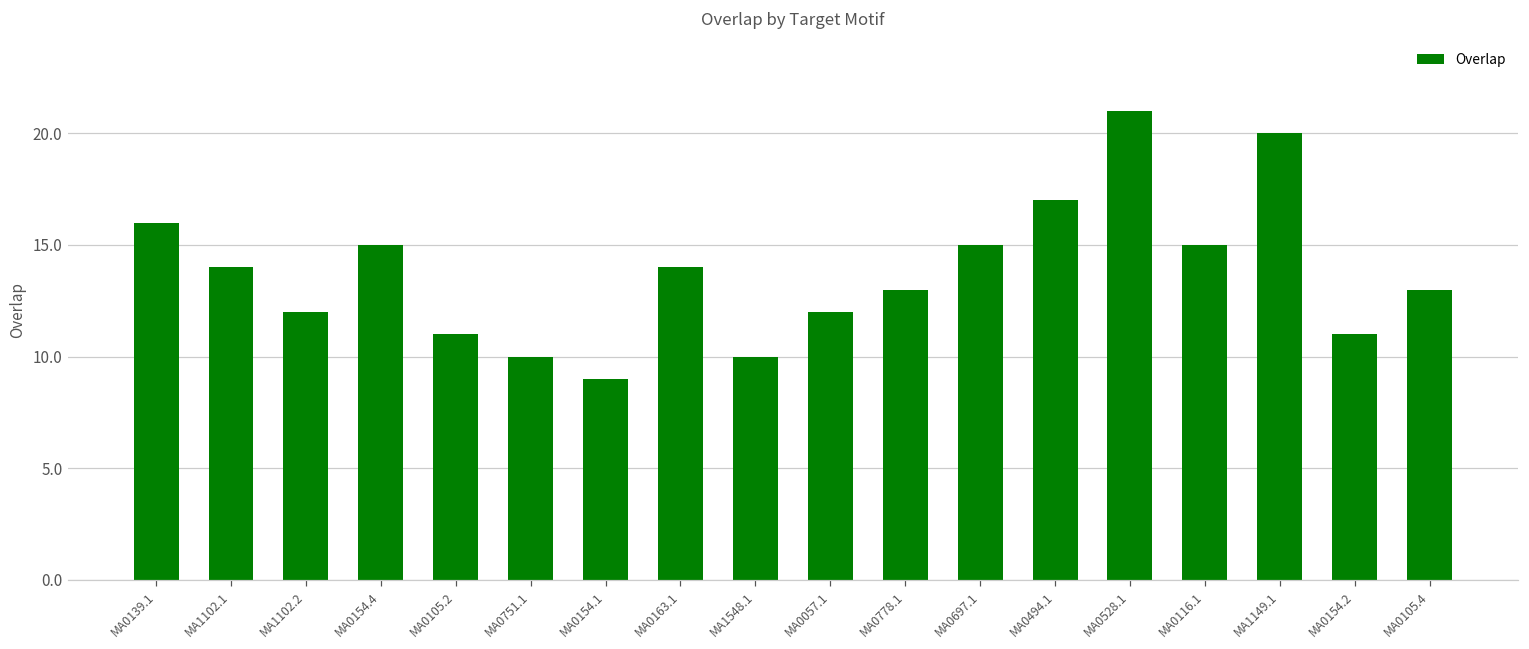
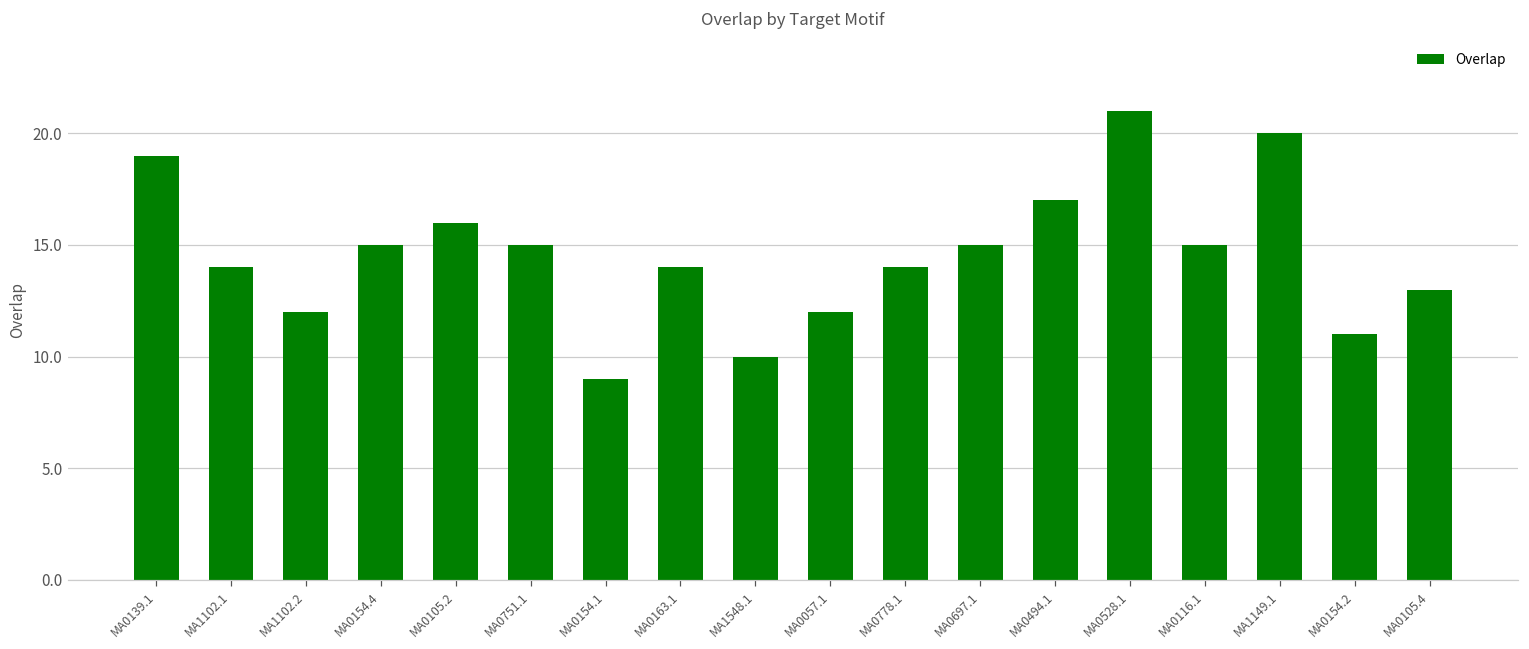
  {
-   "MA0139.1": 16,
+   "MA0139.1": 19,
    "MA1102.1": 14,
    "MA1102.2": 12,
    "MA0154.4": 15,
-   "MA0105.2": 11,
-   "MA0751.1": 10,
+   "MA0105.2": 16,
+   "MA0751.1": 15,
    "MA0154.1": 9,
    "MA0163.1": 14,
    "MA1548.1": 10,
    "MA0057.1": 12,
-   "MA0778.1": 13,
+   "MA0778.1": 14,
    "MA0697.1": 15,
    "MA0494.1": 17,
    "MA0528.1": 21,
    "MA0116.1": 15,
    "MA1149.1": 20,
    "MA0154.2": 11,
    "MA0105.4": 13
  }
